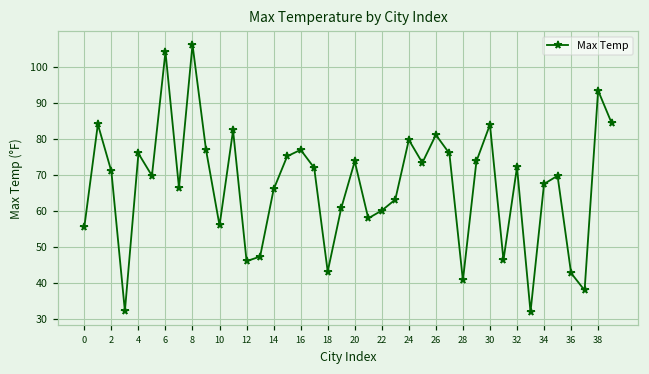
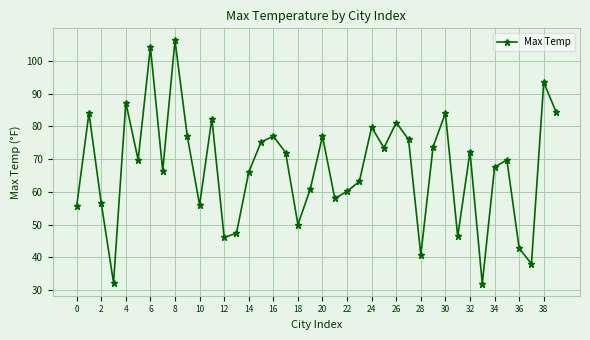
  {
    "0": 56,
-   "2": 71,
-   "4": 76,
+   "2": 57,
+   "4": 87,
    "6": 104,
    "8": 106,
    "10": 56,
    "12": 46,
    "14": 66,
    "16": 77,
-   "18": 43,
-   "20": 74,
+   "18": 50,
+   "20": 77,
    "22": 60,
    "24": 80,
    "26": 81,
    "28": 41,
    "30": 84,
    "32": 72,
    "34": 68,
    "36": 43,
    "38": 93
  }
